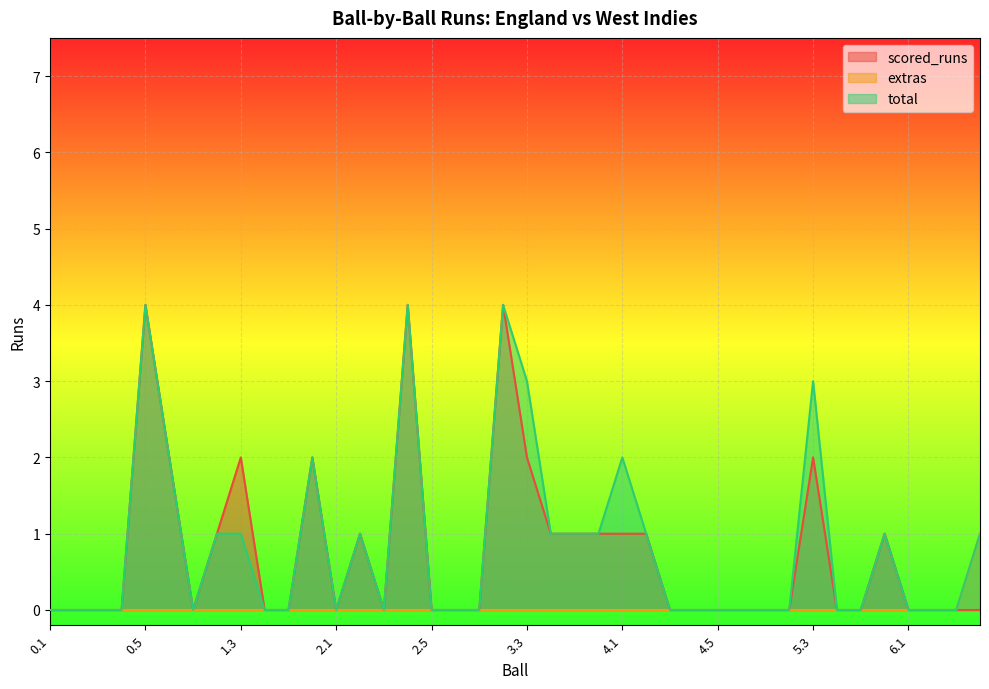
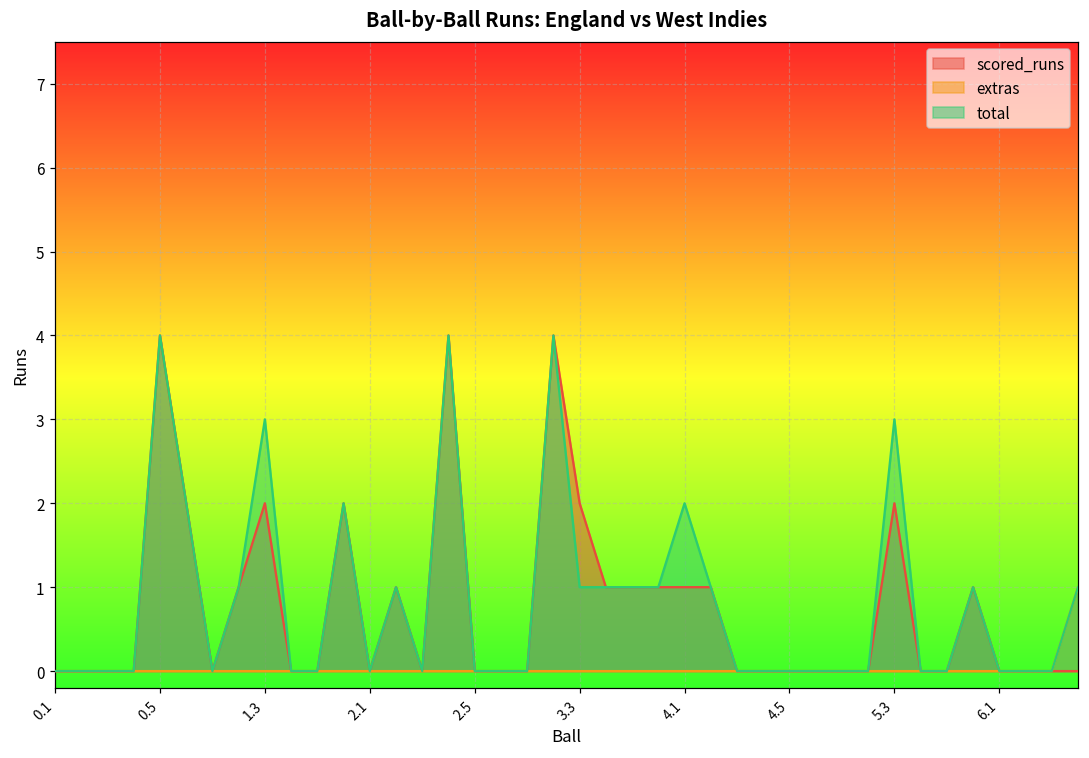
  {
    "scored_runs": {
      "1.3": 2,
      "3.3": 2,
      "4.1": 1,
      "5.3": 2
    },
    "extras": {
      "0.5": 0,
      "1.3": 0,
      "3.3": 0,
      "4.1": 0,
      "5.3": 0
    },
    "total": {
-     "1.3": 1,
-     "3.3": 3,
+     "1.3": 3,
+     "3.3": 1,
      "4.1": 2,
      "5.3": 3
    }
  }
